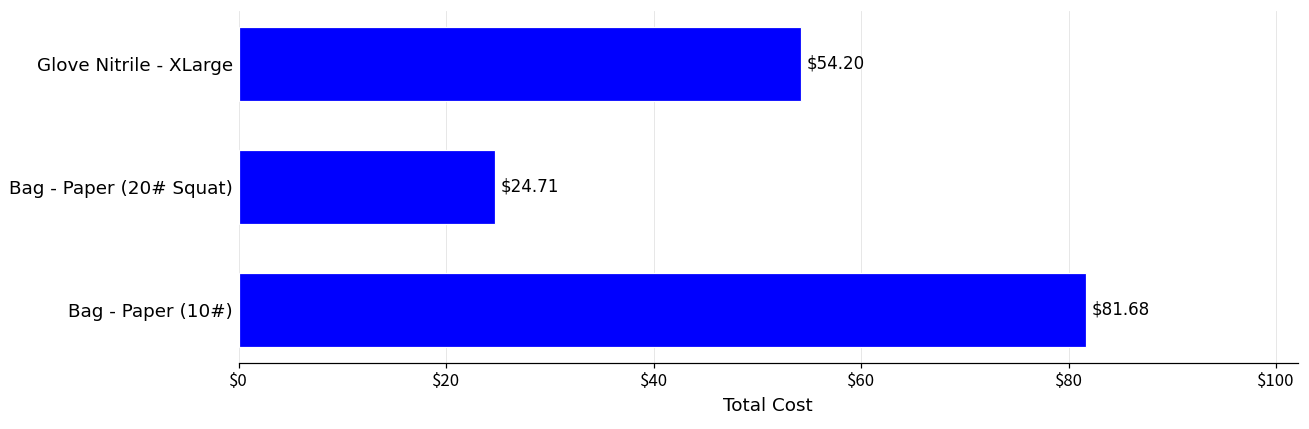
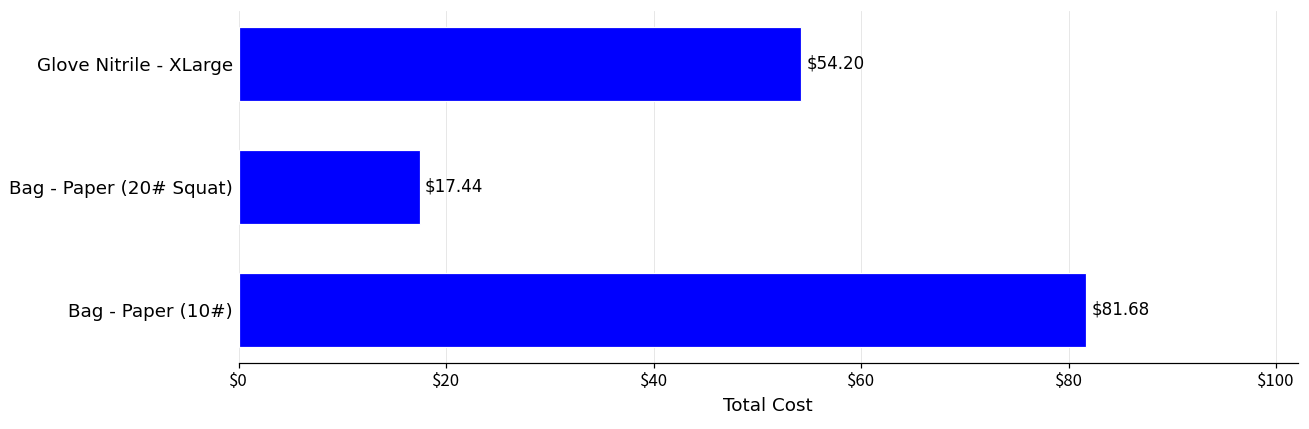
  {
    "Glove Nitrile - XLarge": "$54.20",
-   "Bag - Paper (20# Squat)": "$24.71",
+   "Bag - Paper (20# Squat)": "$17.44",
    "Bag - Paper (10#)": "$81.68"
  }
